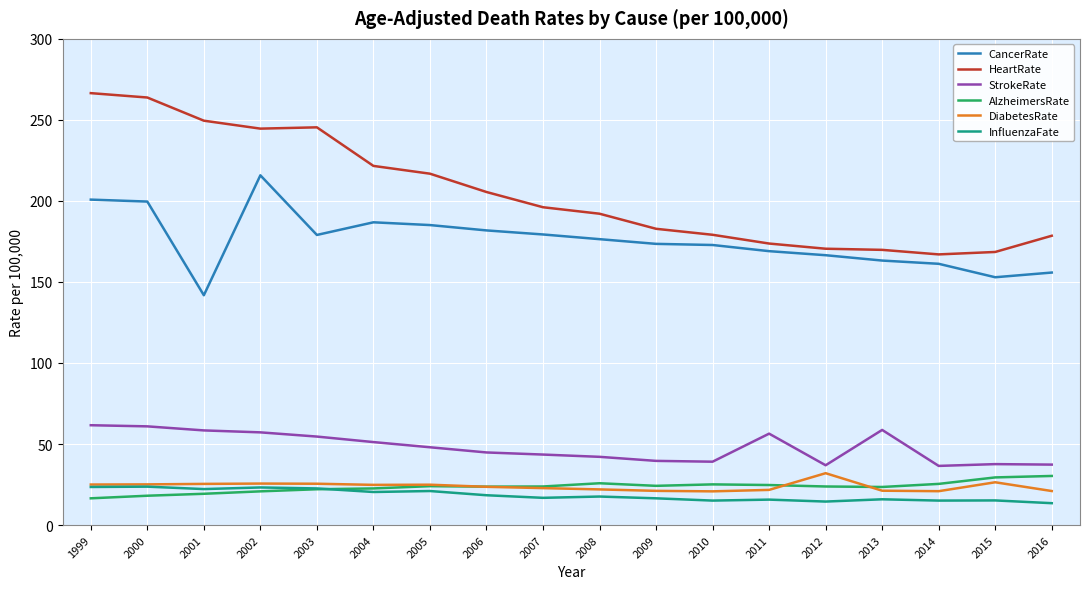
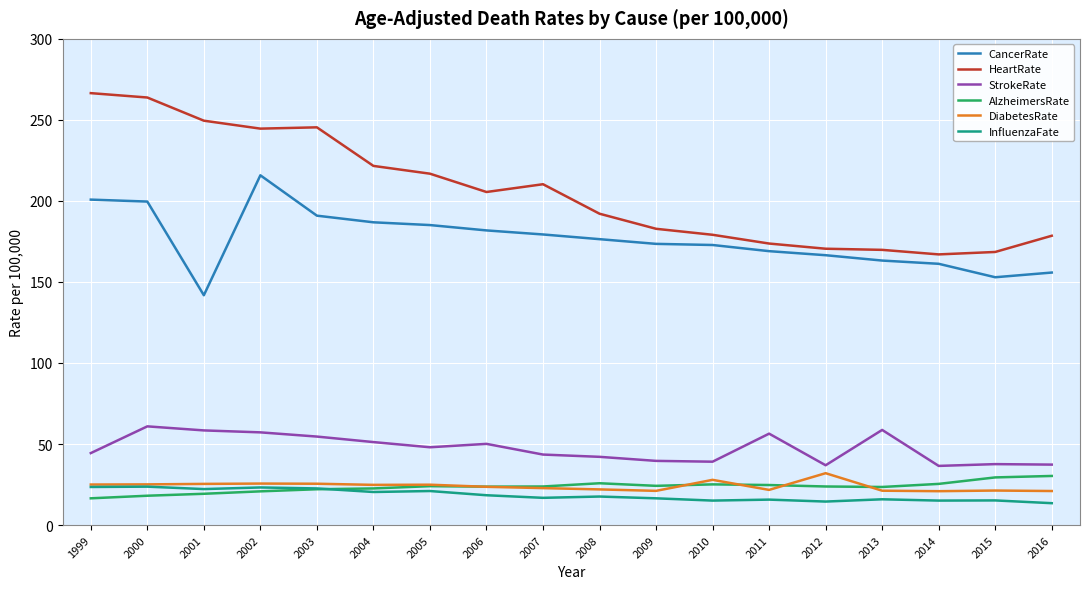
  {
    "CancerRate": {
      "1999": 201,
      "2000": 200,
      "2001": 142,
      "2002": 216,
-     "2003": 179,
+     "2003": 191,
      "2004": 187,
      "2005": 185,
      "2006": 182,
      "2007": 179,
      "2008": 176,
      "2009": 174,
      "2010": 173,
      "2011": 169,
      "2012": 167,
      "2013": 163,
      "2014": 161,
      "2015": 153,
      "2016": 156
    },
    "HeartRate": {
      "1999": 267,
      "2000": 264,
      "2001": 250,
      "2002": 245,
      "2003": 245,
      "2004": 222,
      "2005": 217,
      "2006": 206,
-     "2007": 196,
+     "2007": 210,
      "2008": 192,
      "2009": 183,
      "2010": 179,
      "2011": 174,
      "2012": 171,
      "2013": 170,
      "2014": 167,
      "2015": 169,
      "2016": 179
    },
    "StrokeRate": {
-     "1999": 62,
+     "1999": 44,
      "2000": 61,
      "2001": 58,
      "2002": 57,
      "2003": 55,
      "2004": 51,
      "2005": 48,
-     "2006": 45,
+     "2006": 50,
      "2007": 44,
      "2008": 42,
      "2009": 40,
      "2010": 39,
      "2011": 56,
      "2012": 37,
      "2013": 59,
      "2014": 37,
      "2015": 38,
      "2016": 37
    },
    "DiabetesRate": {
      "2001": 25,
      "2002": 26,
      "2003": 26,
      "2004": 25,
      "2008": 22,
      "2009": 21,
-     "2010": 21,
+     "2010": 28,
      "2011": 22,
      "2012": 32,
      "2013": 21,
      "2014": 21,
-     "2015": 26,
+     "2015": 21,
      "2016": 21
    }
  }
